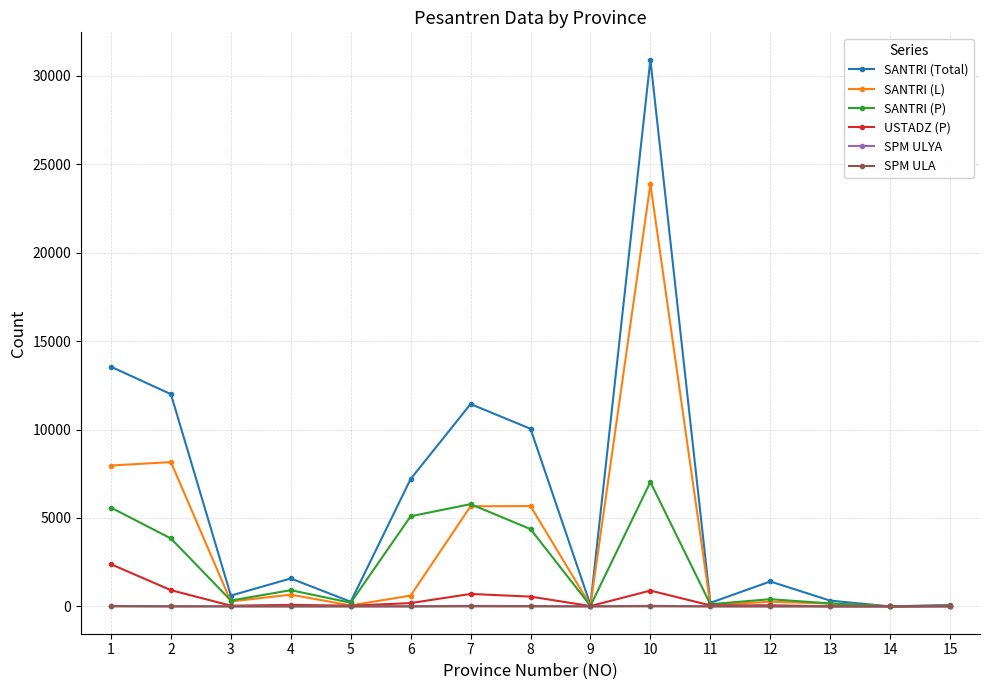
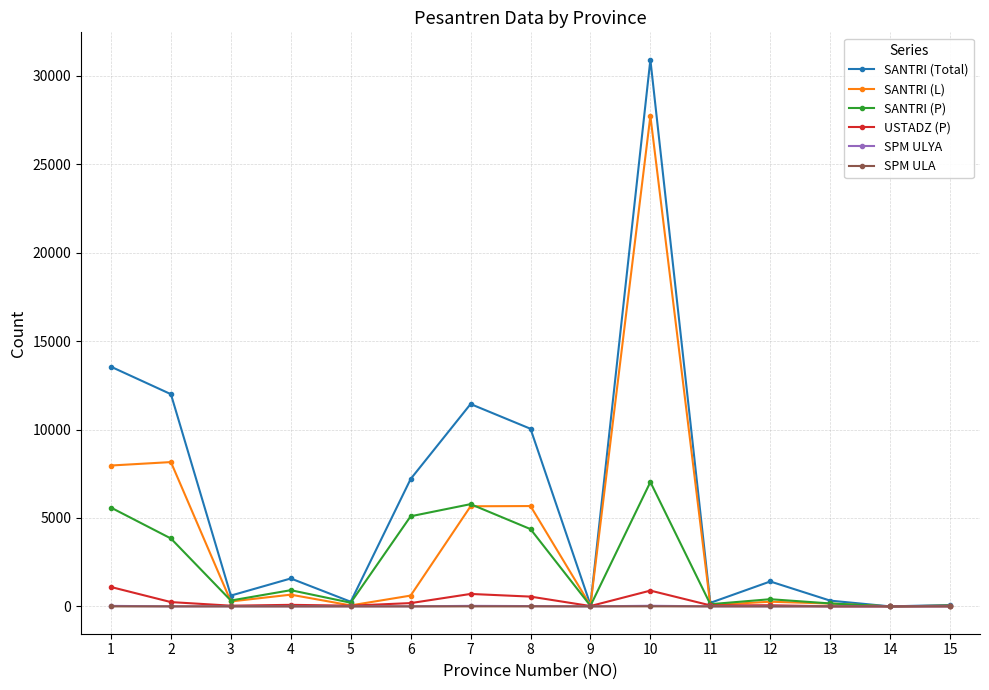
  {
    "SANTRI (Total)": {
      "1": 13600,
      "2": 12000,
      "3": 600,
      "4": 1600,
      "6": 7200,
      "7": 11400,
      "8": 10000,
      "10": 30900,
      "12": 1400,
      "13": 300
    },
    "SANTRI (L)": {
      "1": 8000,
      "2": 8200,
      "4": 700,
      "6": 600,
      "8": 5700,
-     "10": 23900
+     "10": 27700
    },
    "SANTRI (P)": {
      "1": 5600,
      "2": 3800,
      "4": 900,
      "6": 5100,
      "8": 4400,
      "10": 7000
    },
    "USTADZ (P)": {
-     "1": 2400,
-     "2": 900,
+     "1": 1100,
+     "2": 200,
      "6": 200,
      "7": 700,
      "8": 600,
      "10": 900
    },
    "SPM ULA": {
      "1": 0,
      "2": 0,
      "6": 0,
      "7": 0,
      "8": 0,
      "10": 0
    }
  }
